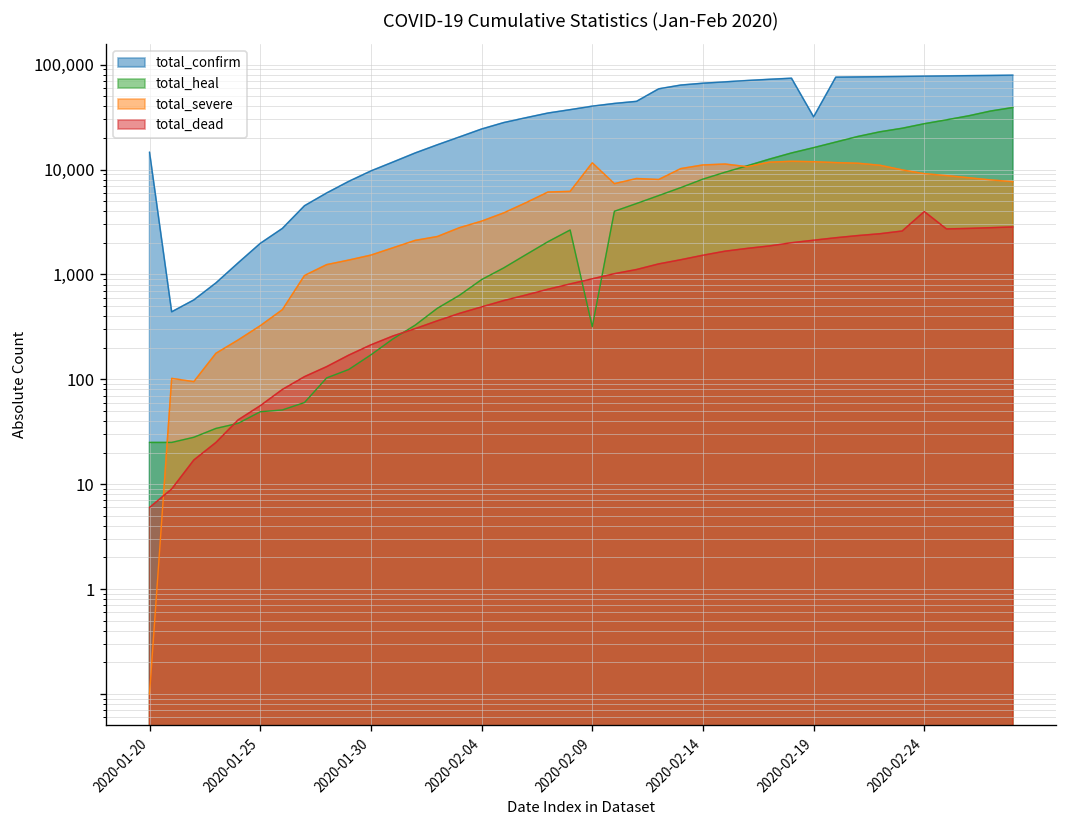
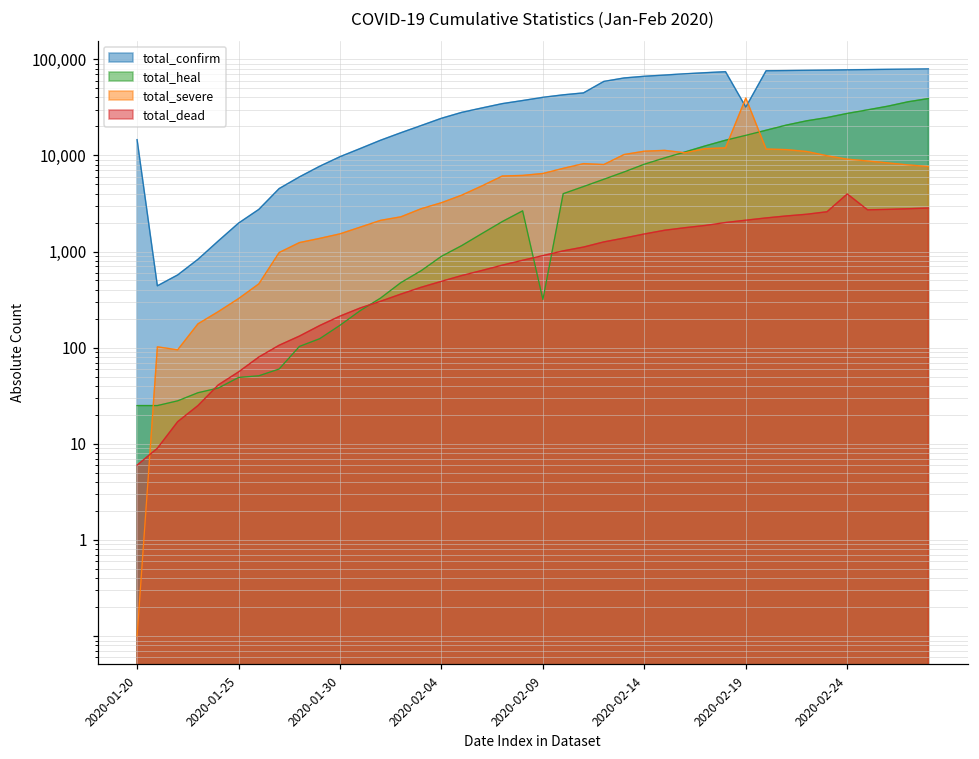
  {
    "total_confirm": {
      "2020-01-20": "15,000",
      "2020-01-25": "2,000",
      "2020-01-30": "10,000",
      "2020-02-04": "24,000",
      "2020-02-09": "40,000",
      "2020-02-14": "70,000",
      "2020-02-19": "32,000",
      "2020-02-24": "80,000"
    },
    "total_heal": {
      "2020-01-20": "25",
      "2020-01-25": "50",
      "2020-01-30": "170",
      "2020-02-04": "900",
      "2020-02-09": "320",
      "2020-02-14": "8,000",
      "2020-02-19": "16,000",
      "2020-02-24": "27,000"
    },
    "total_severe": {
      "2020-01-20": "0.10",
      "2020-01-25": "320",
      "2020-01-30": "1,500",
      "2020-02-04": "3,200",
-     "2020-02-09": "12,000",
+     "2020-02-09": "6,000",
      "2020-02-14": "11,000",
-     "2020-02-19": "12,000",
+     "2020-02-19": "40,000",
      "2020-02-24": "9,000"
    },
    "total_dead": {
      "2020-01-20": "6",
      "2020-01-25": "60",
      "2020-01-30": "210",
      "2020-02-04": "500",
      "2020-02-09": "900",
      "2020-02-14": "1,500",
      "2020-02-19": "2,100",
      "2020-02-24": "4,000"
    }
  }
